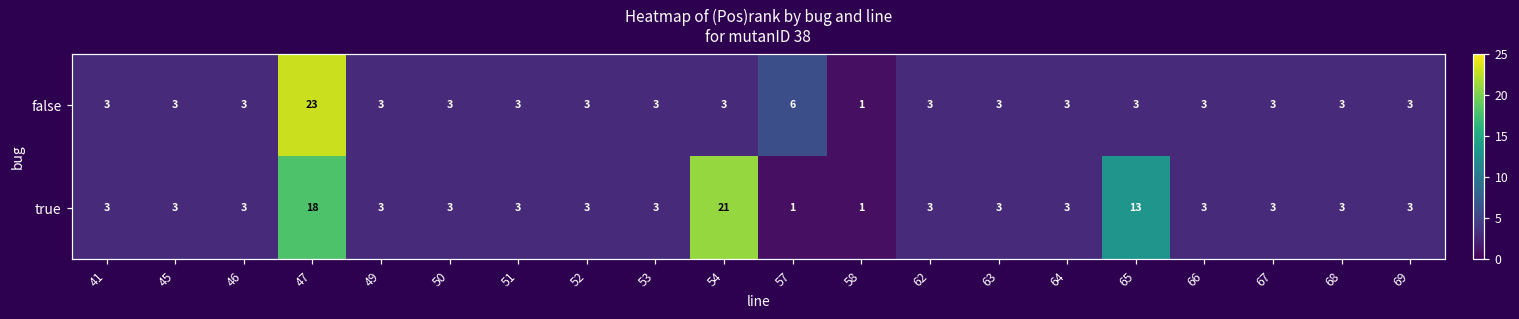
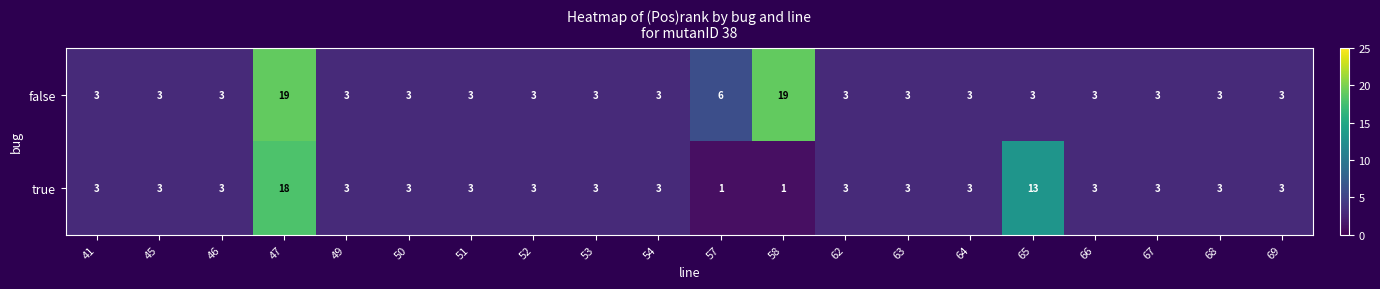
  {
    "false": {
      "41": 3,
      "45": 3,
      "46": 3,
-     "47": 23,
+     "47": 19,
      "49": 3,
      "50": 3,
      "51": 3,
      "52": 3,
      "53": 3,
      "54": 3,
      "57": 6,
-     "58": 1,
+     "58": 19,
      "62": 3,
      "63": 3,
      "64": 3,
      "65": 3,
      "66": 3,
      "67": 3,
      "68": 3,
      "69": 3
    },
    "true": {
      "41": 3,
      "45": 3,
      "46": 3,
      "47": 18,
      "49": 3,
      "50": 3,
      "51": 3,
      "52": 3,
      "53": 3,
-     "54": 21,
+     "54": 3,
      "57": 1,
      "58": 1,
      "62": 3,
      "63": 3,
      "64": 3,
      "65": 13,
      "66": 3,
      "67": 3,
      "68": 3,
      "69": 3
    }
  }
